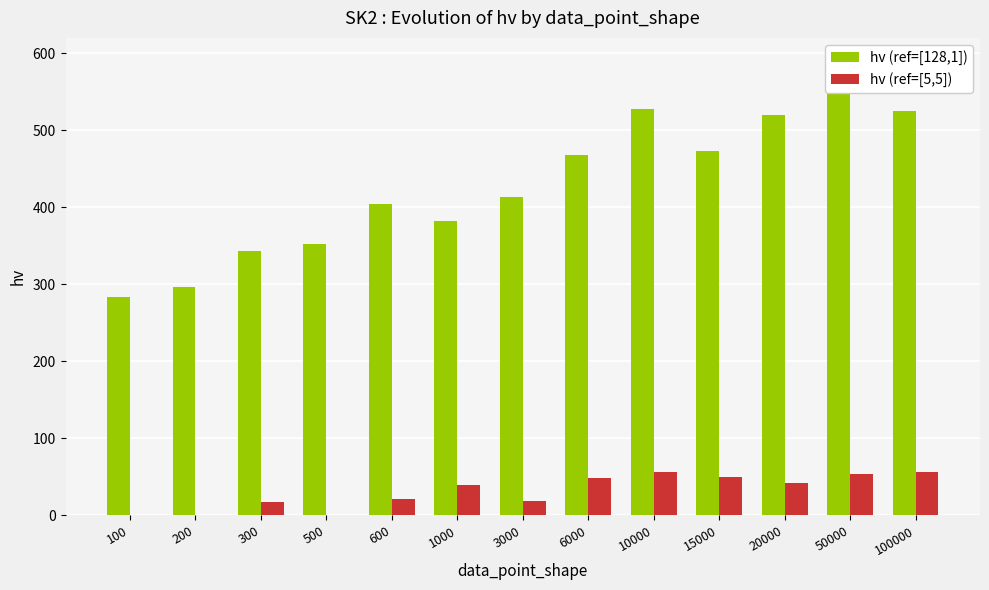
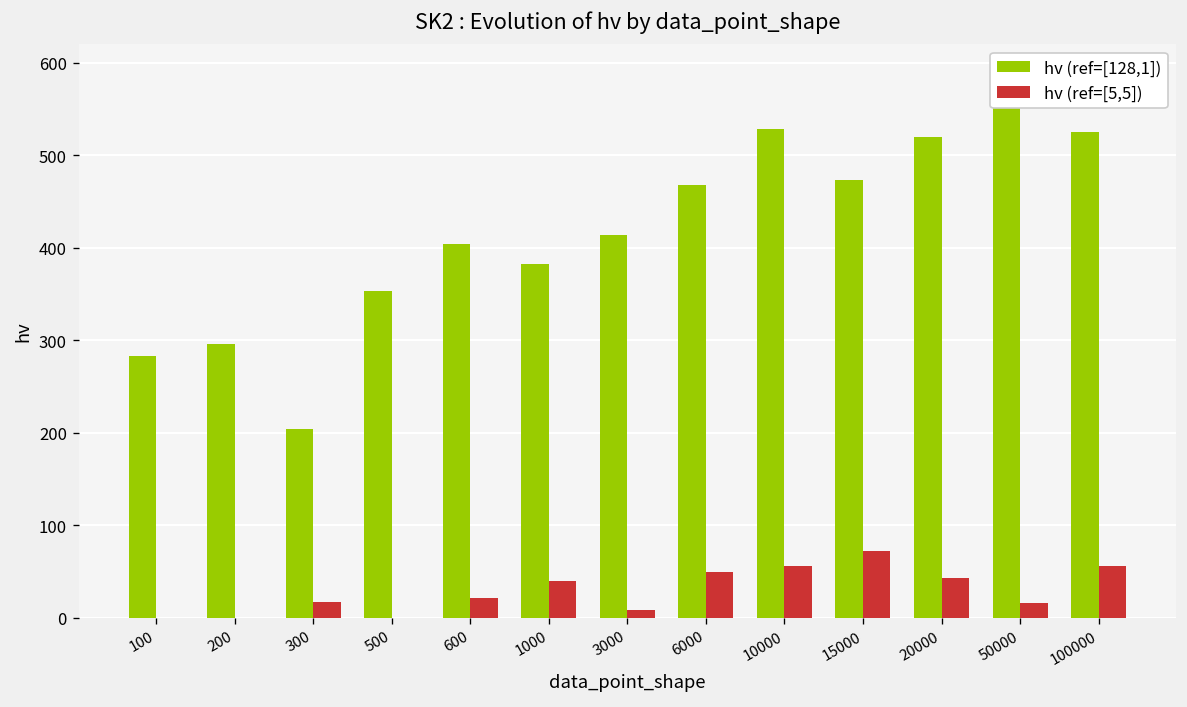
  {
    "hv (ref=[128,1])": {
      "100": 280,
      "200": 300,
-     "300": 340,
+     "300": 200,
      "500": 350,
      "600": 400,
      "1000": 380,
      "3000": 410,
      "6000": 470,
      "10000": 530,
      "15000": 470,
      "20000": 520,
      "100000": 530
    },
    "hv (ref=[5,5])": {
      "100": 0,
      "200": 0,
      "300": 20,
      "500": 0,
      "600": 20,
      "1000": 40,
-     "3000": 20,
+     "3000": 10,
      "6000": 50,
      "10000": 60,
-     "15000": 50,
+     "15000": 70,
      "20000": 40,
-     "50000": 50,
+     "50000": 20,
      "100000": 60
    }
  }
